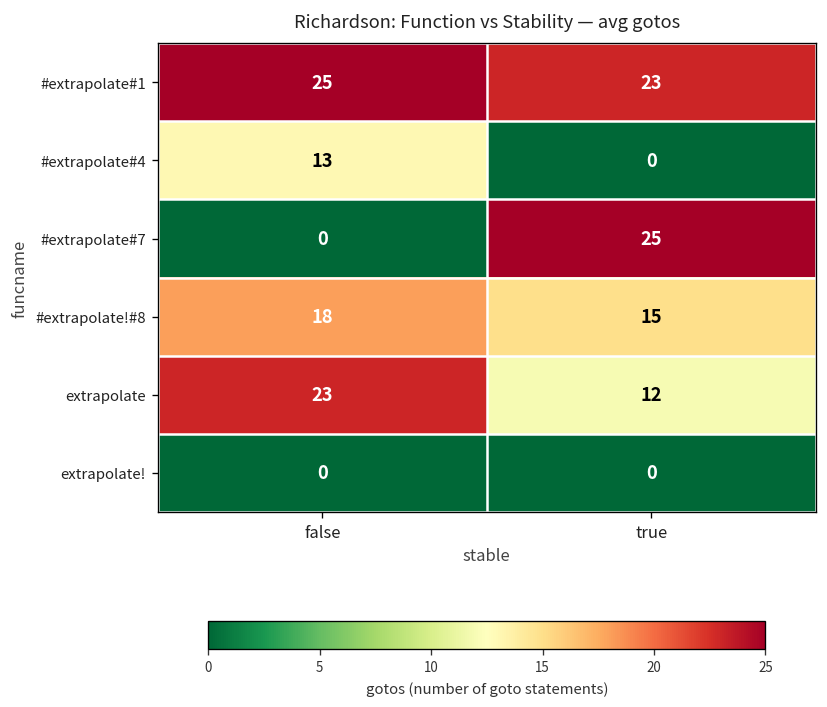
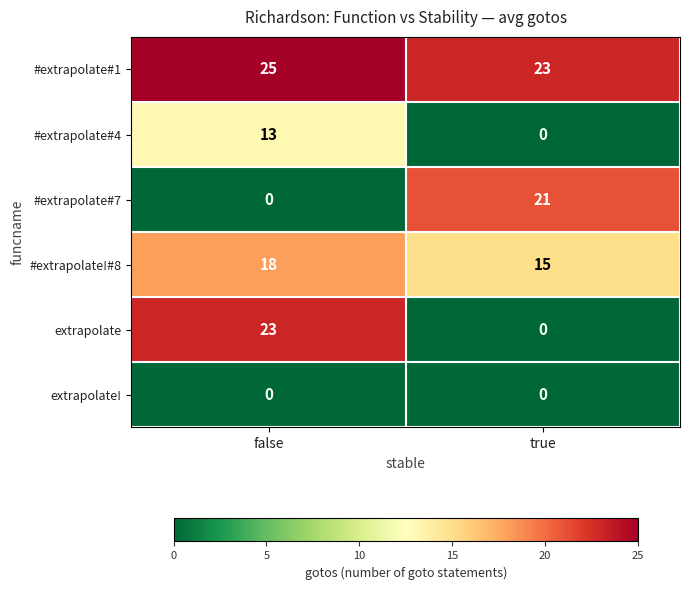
  {
    "#extrapolate#1": {
      "false": 25,
      "true": 23
    },
    "#extrapolate#4": {
      "false": 13,
      "true": 0
    },
    "#extrapolate#7": {
      "false": 0,
-     "true": 25
+     "true": 21
    },
    "#extrapolate!#8": {
      "false": 18,
      "true": 15
    },
    "extrapolate": {
      "false": 23,
-     "true": 12
+     "true": 0
    },
    "extrapolate!": {
      "false": 0,
      "true": 0
    }
  }
